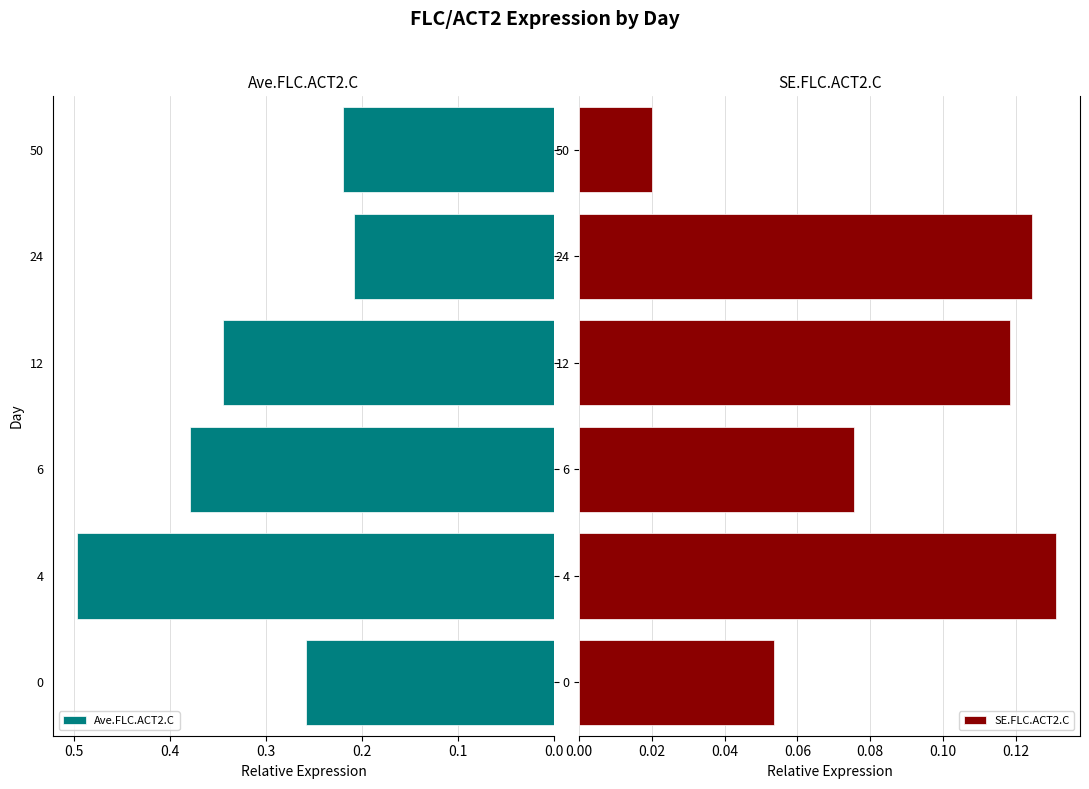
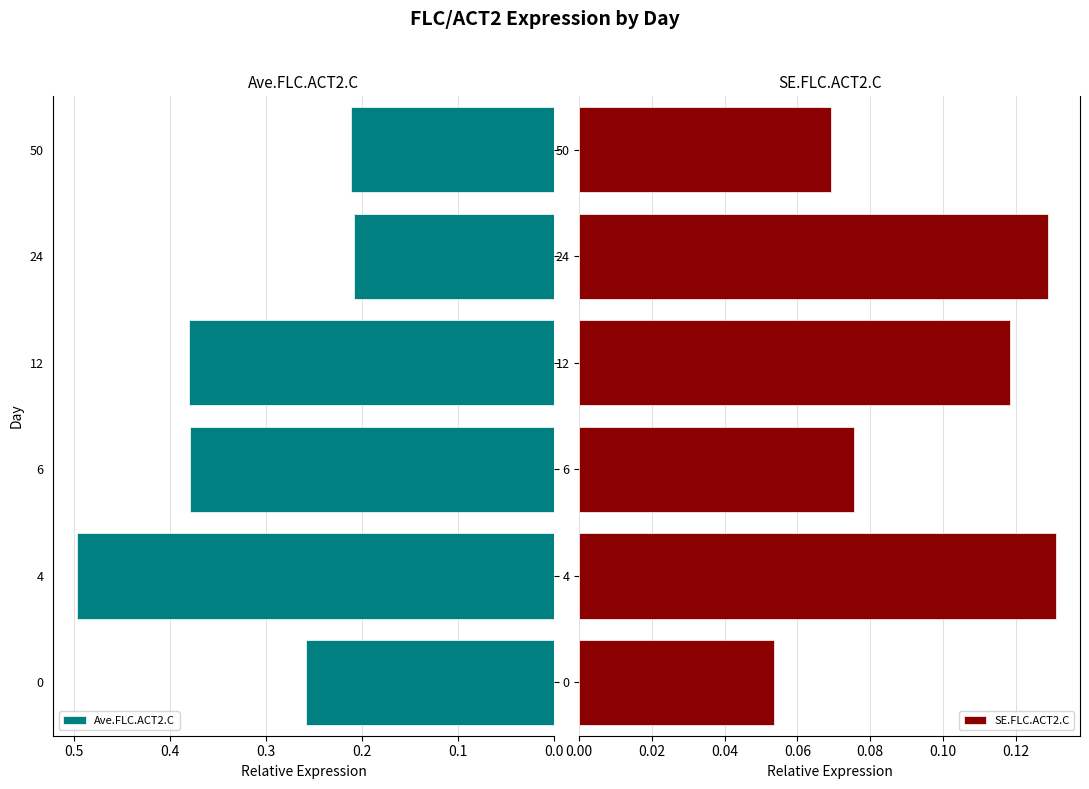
  {
    "Ave.FLC.ACT2.C": {
-     "50": 0.22,
+     "50": 0.21,
      "24": 0.21,
-     "12": 0.34,
+     "12": 0.38,
      "6": 0.38,
      "4": 0.50,
      "0": 0.26
    },
    "SE.FLC.ACT2.C": {
-     "50": 0.020,
-     "24": 0.124,
+     "50": 0.069,
+     "24": 0.129,
      "12": 0.118,
      "6": 0.076,
      "4": 0.131,
      "0": 0.053
    }
  }
